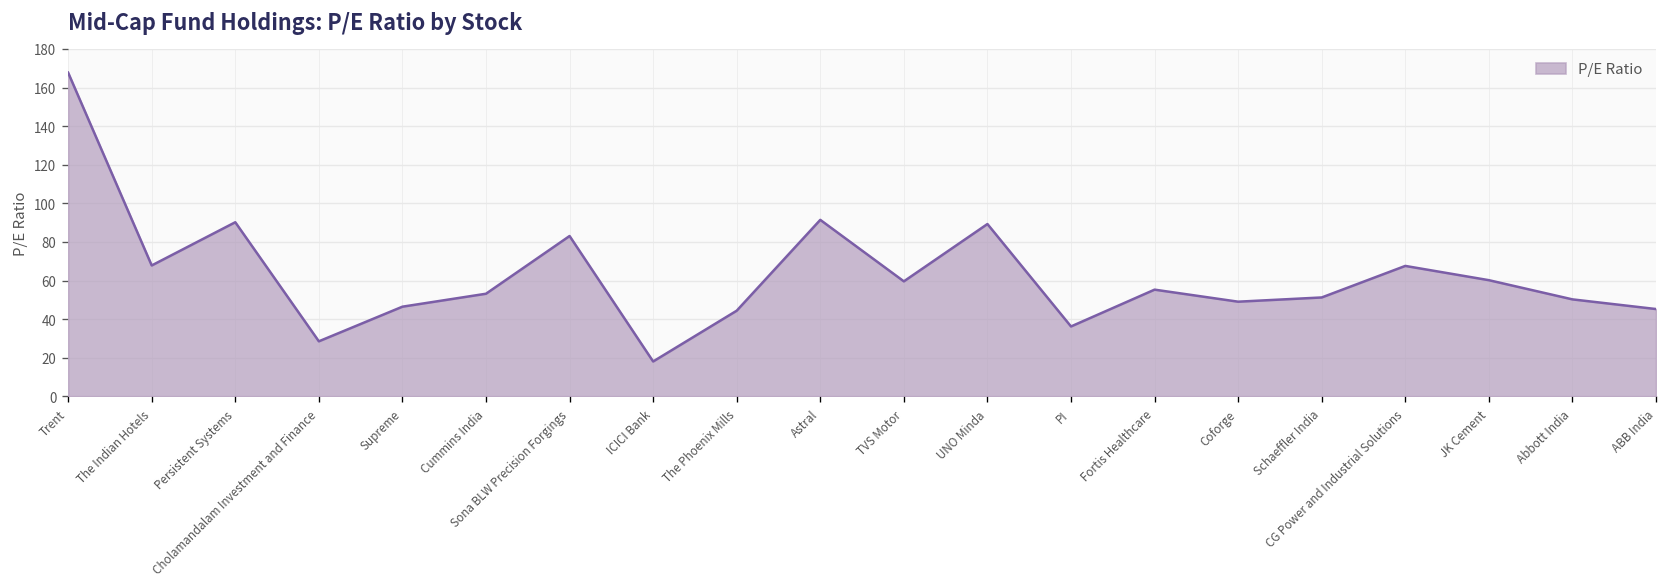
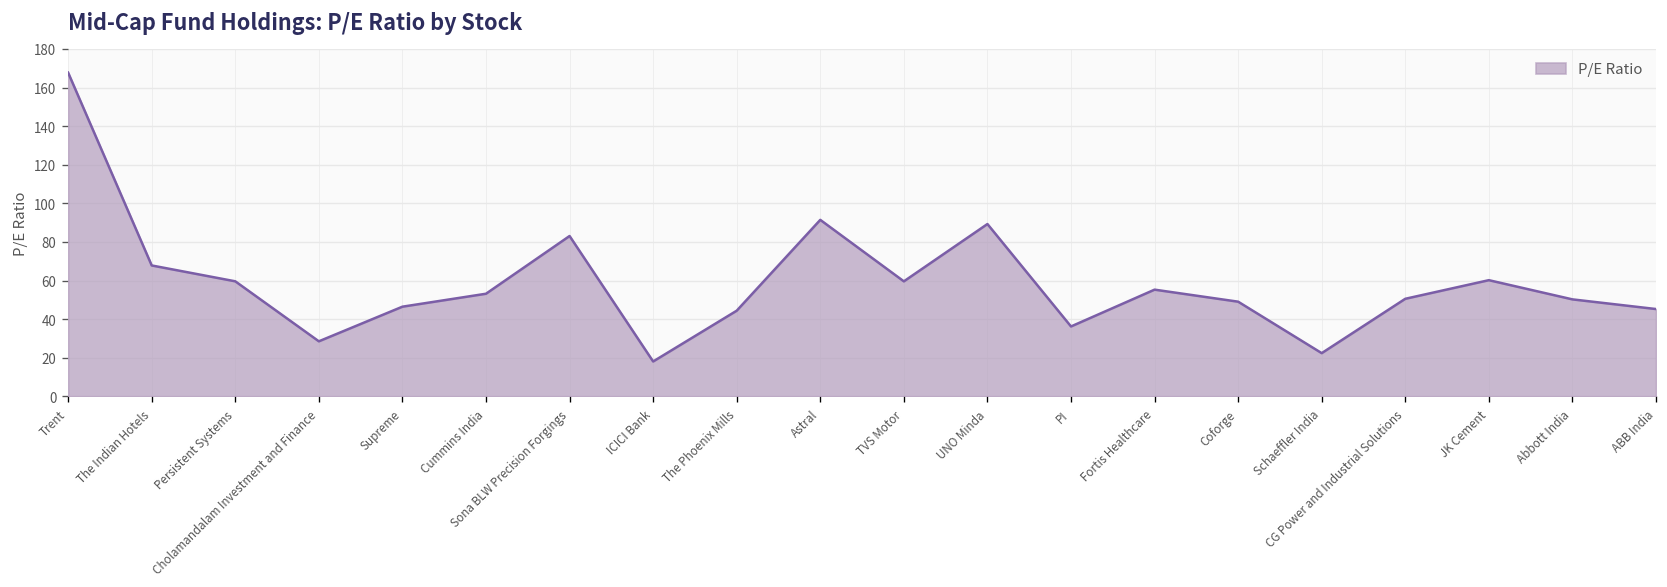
  {
    "Trent": 168,
    "The Indian Hotels": 68,
-   "Persistent Systems": 90,
+   "Persistent Systems": 60,
    "Cholamandalam Investment and Finance": 28,
    "Supreme": 46,
    "Cummins India": 53,
    "Sona BLW Precision Forgings": 83,
    "ICICI Bank": 18,
    "The Phoenix Mills": 44,
    "Astral": 91,
    "TVS Motor": 60,
    "UNO Minda": 89,
    "PI": 36,
    "Fortis Healthcare": 55,
    "Coforge": 49,
-   "Schaeffler India": 51,
-   "CG Power and Industrial Solutions": 68,
+   "Schaeffler India": 22,
+   "CG Power and Industrial Solutions": 51,
    "JK Cement": 60,
    "Abbott India": 50,
    "ABB India": 45
  }
